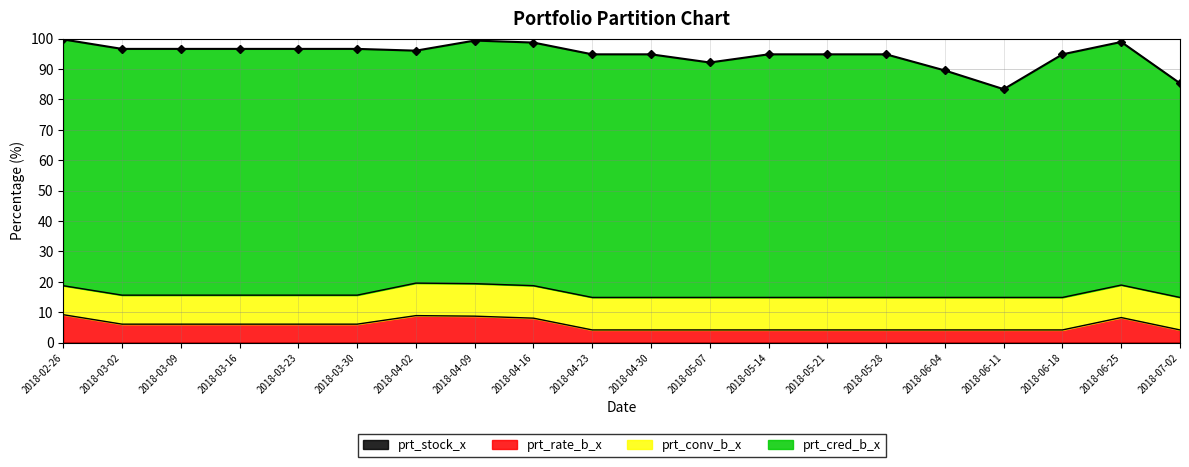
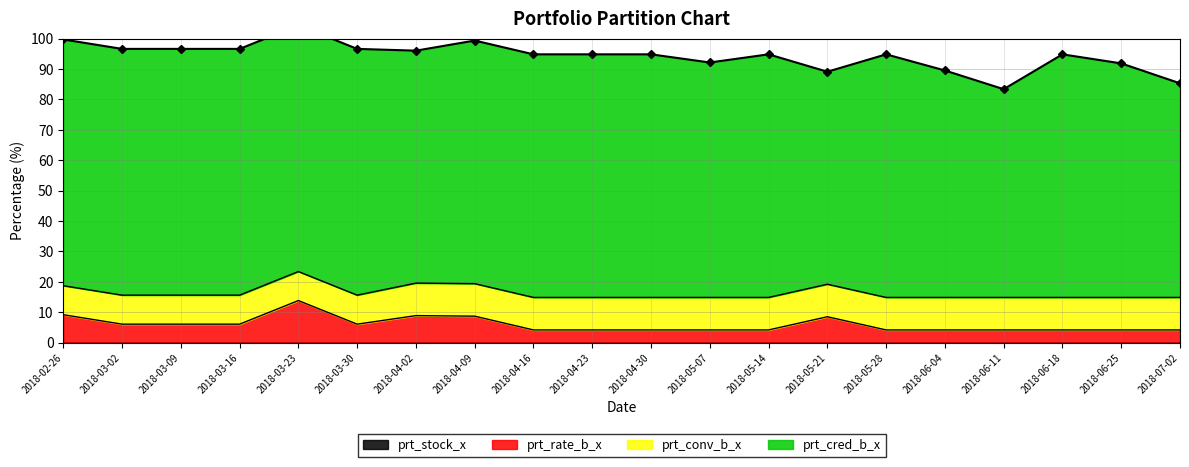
  {
    "prt_stock_x": {
      "2018-02-26": 0,
      "2018-03-02": 0,
      "2018-03-09": 0,
      "2018-03-16": 0,
      "2018-03-23": 0,
      "2018-03-30": 0,
      "2018-04-02": 0,
      "2018-04-09": 0,
      "2018-04-16": 0,
      "2018-04-23": 0,
      "2018-04-30": 0,
      "2018-05-07": 0,
      "2018-05-14": 0,
      "2018-05-21": 0,
      "2018-05-28": 0,
      "2018-06-04": 0,
      "2018-06-11": 0,
      "2018-06-18": 0,
      "2018-06-25": 0,
      "2018-07-02": 0
    },
    "prt_rate_b_x": {
      "2018-02-26": 9,
      "2018-03-02": 6,
      "2018-03-09": 6,
      "2018-03-16": 6,
-     "2018-03-23": 6,
+     "2018-03-23": 14,
      "2018-03-30": 6,
      "2018-04-02": 9,
      "2018-04-09": 9,
-     "2018-04-16": 8,
+     "2018-04-16": 4,
      "2018-04-23": 4,
      "2018-04-30": 4,
      "2018-05-07": 4,
      "2018-05-14": 4,
-     "2018-05-21": 4,
+     "2018-05-21": 9,
      "2018-05-28": 4,
      "2018-06-04": 4,
      "2018-06-11": 4,
      "2018-06-18": 4,
-     "2018-06-25": 8,
+     "2018-06-25": 4,
      "2018-07-02": 4
    },
    "prt_conv_b_x": {
      "2018-02-26": 10,
      "2018-03-02": 10,
      "2018-03-09": 10,
      "2018-03-16": 10,
      "2018-03-23": 10,
      "2018-03-30": 10,
      "2018-04-02": 11,
      "2018-04-09": 11,
      "2018-04-16": 11,
      "2018-04-23": 11,
      "2018-04-30": 11,
      "2018-05-07": 11,
      "2018-05-14": 11,
      "2018-05-21": 11,
      "2018-05-28": 11,
      "2018-06-04": 11,
      "2018-06-11": 11,
      "2018-06-18": 11,
      "2018-06-25": 11,
      "2018-07-02": 11
    },
    "prt_cred_b_x": {
      "2018-02-26": 81,
      "2018-03-02": 81,
      "2018-03-09": 81,
      "2018-03-16": 81,
      "2018-03-30": 81,
      "2018-04-02": 76,
      "2018-04-09": 80,
      "2018-04-16": 80,
      "2018-04-23": 80,
      "2018-04-30": 80,
      "2018-05-07": 77,
      "2018-05-14": 80,
-     "2018-05-21": 80,
+     "2018-05-21": 70,
      "2018-05-28": 80,
      "2018-06-04": 75,
      "2018-06-11": 68,
      "2018-06-18": 80,
-     "2018-06-25": 80,
+     "2018-06-25": 77,
      "2018-07-02": 70
    }
  }
